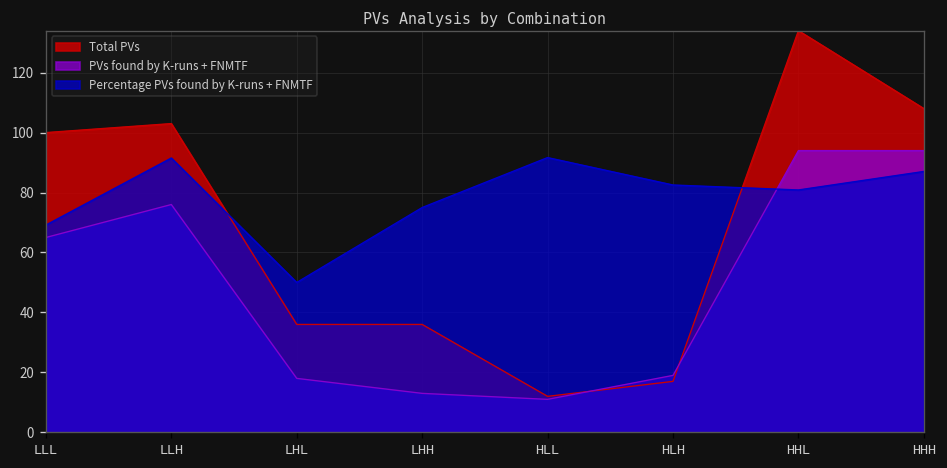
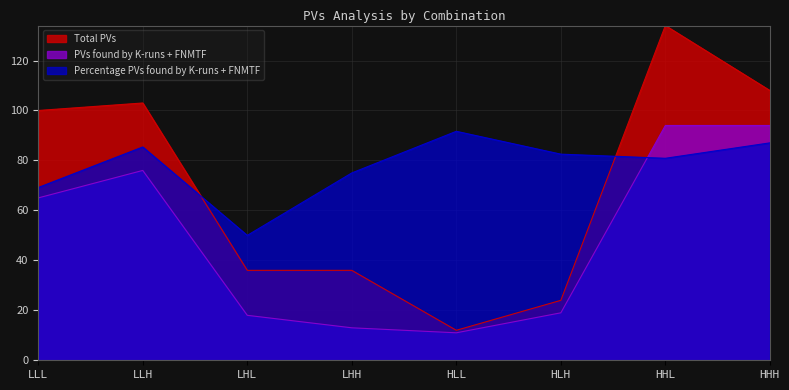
  {
    "Total PVs": {
      "LLL": 100,
      "LLH": 103,
      "LHL": 36,
      "LHH": 36,
-     "HLH": 17,
+     "HLH": 24,
      "HHL": 134,
      "HHH": 108
    },
    "PVs found by K-runs + FNMTF": {
      "LLL": 65,
      "LLH": 76,
      "LHL": 18,
      "LHH": 13,
      "HLH": 19,
      "HHL": 94,
      "HHH": 94
    },
    "Percentage PVs found by K-runs + FNMTF": {
      "LLL": 69,
-     "LLH": 92,
+     "LLH": 85,
      "LHL": 50,
      "LHH": 75,
      "HLL": 92,
      "HLH": 83,
      "HHL": 81,
      "HHH": 87
    }
  }
